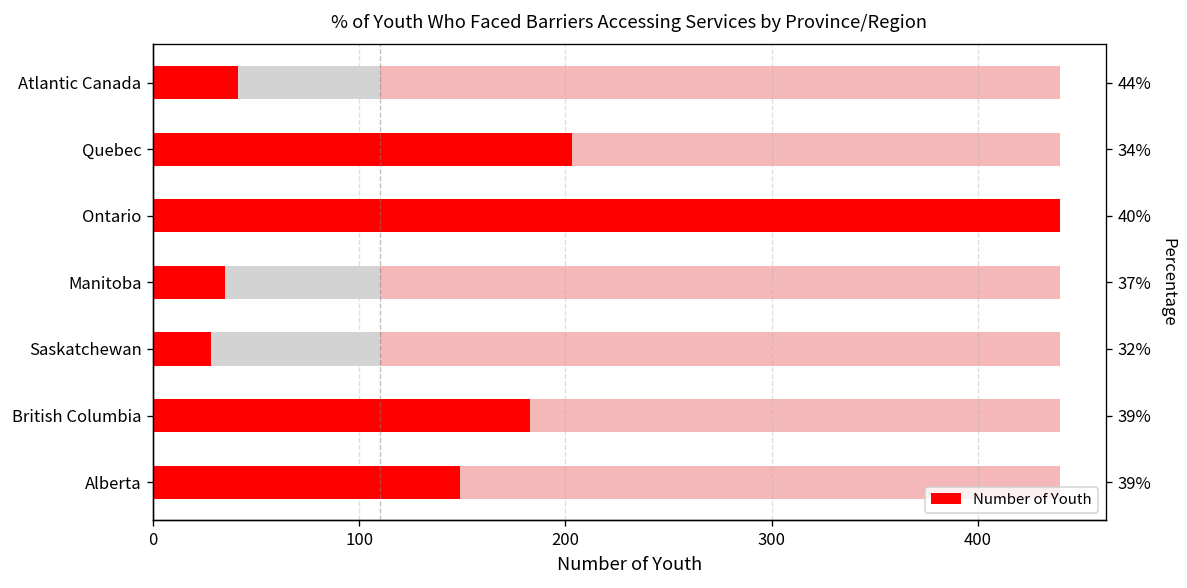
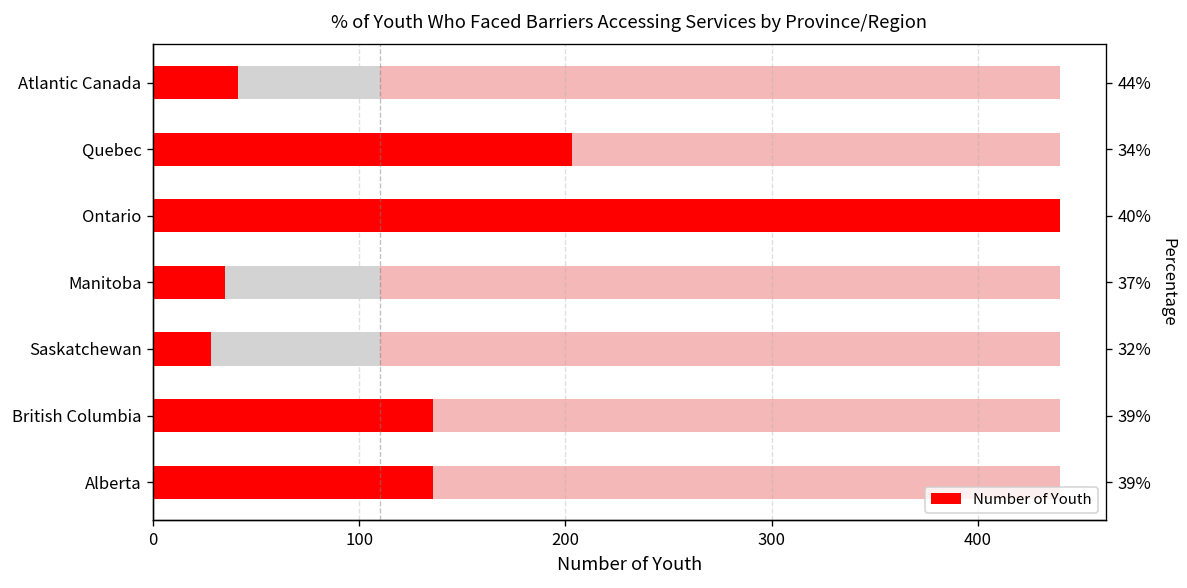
  {
    "Number of Youth": {
      "Ontario": 440,
-     "British Columbia": 183,
-     "Alberta": 149
+     "British Columbia": 136,
+     "Alberta": 136
    }
  }
